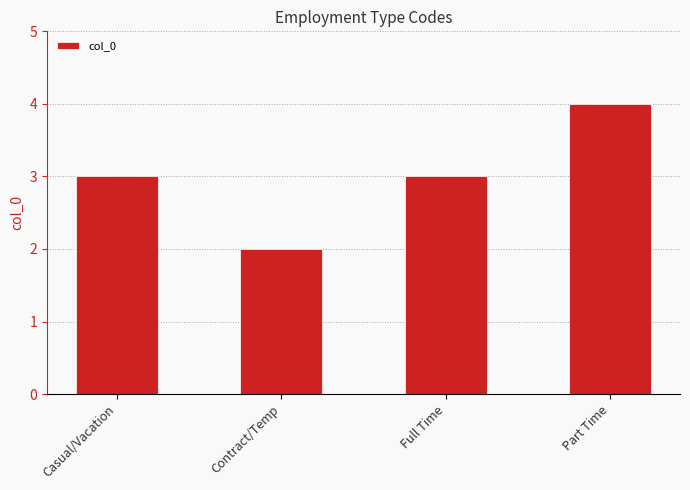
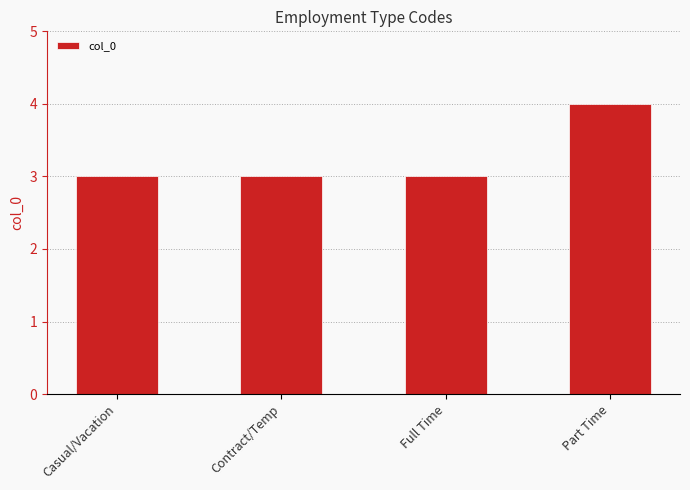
  {
    "Casual/Vacation": 3,
-   "Contract/Temp": 2,
+   "Contract/Temp": 3,
    "Full Time": 3,
    "Part Time": 4
  }
